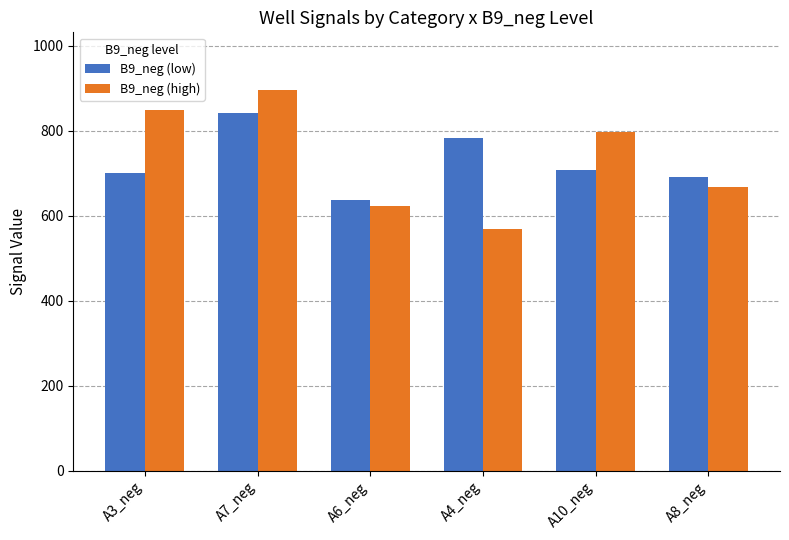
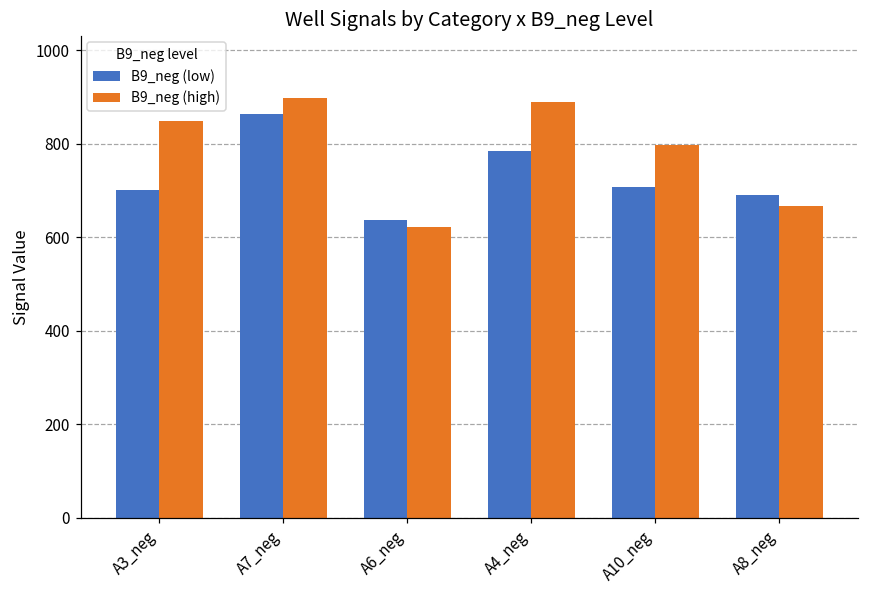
  {
    "B9_neg (low)": {
      "A3_neg": 700,
-     "A7_neg": 840,
+     "A7_neg": 860,
      "A6_neg": 640,
      "A4_neg": 780,
      "A10_neg": 710,
      "A8_neg": 690
    },
    "B9_neg (high)": {
      "A3_neg": 850,
      "A7_neg": 900,
      "A6_neg": 620,
-     "A4_neg": 570,
+     "A4_neg": 890,
      "A10_neg": 800,
      "A8_neg": 670
    }
  }
